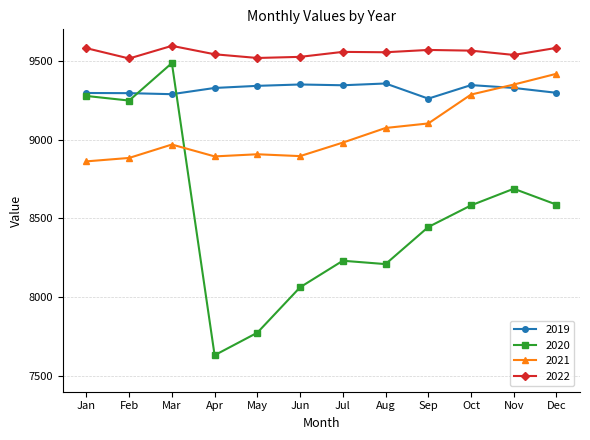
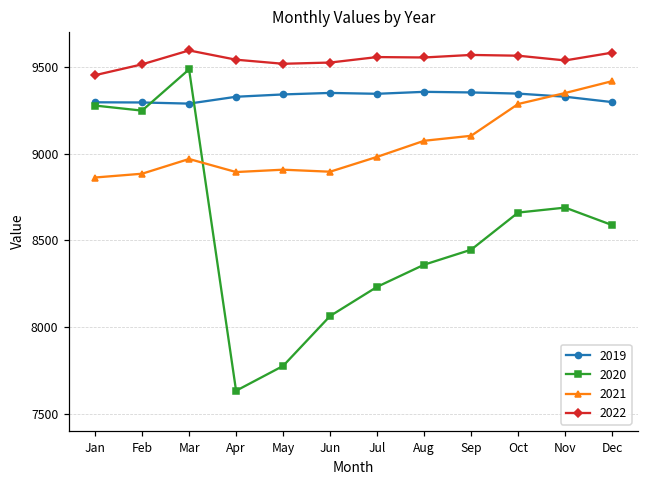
  {
    "2019": {
      "Jan": 9300,
      "Feb": 9290,
      "Mar": 9290,
      "Apr": 9330,
      "May": 9340,
      "Jun": 9350,
      "Jul": 9350,
      "Aug": 9360,
-     "Sep": 9260,
+     "Sep": 9350,
      "Oct": 9350,
      "Nov": 9330,
      "Dec": 9300
    },
    "2020": {
      "Jan": 9280,
      "Feb": 9250,
      "Mar": 9490,
      "Apr": 7630,
      "May": 7770,
      "Jun": 8060,
      "Jul": 8230,
-     "Aug": 8210,
+     "Aug": 8360,
      "Sep": 8450,
-     "Oct": 8580,
+     "Oct": 8660,
      "Nov": 8690,
      "Dec": 8590
    },
    "2021": {
      "Jan": 8860,
      "Feb": 8880,
      "Mar": 8970,
      "Apr": 8890,
      "May": 8910,
      "Jun": 8900,
      "Jul": 8980,
      "Aug": 9070,
      "Sep": 9100,
      "Oct": 9290,
      "Nov": 9350,
      "Dec": 9420
    },
    "2022": {
-     "Jan": 9580,
+     "Jan": 9450,
      "Feb": 9510,
      "Mar": 9600,
      "Apr": 9540,
      "May": 9520,
      "Jun": 9530,
      "Jul": 9560,
      "Aug": 9550,
      "Sep": 9570,
      "Oct": 9560,
      "Nov": 9540,
      "Dec": 9580
    }
  }
